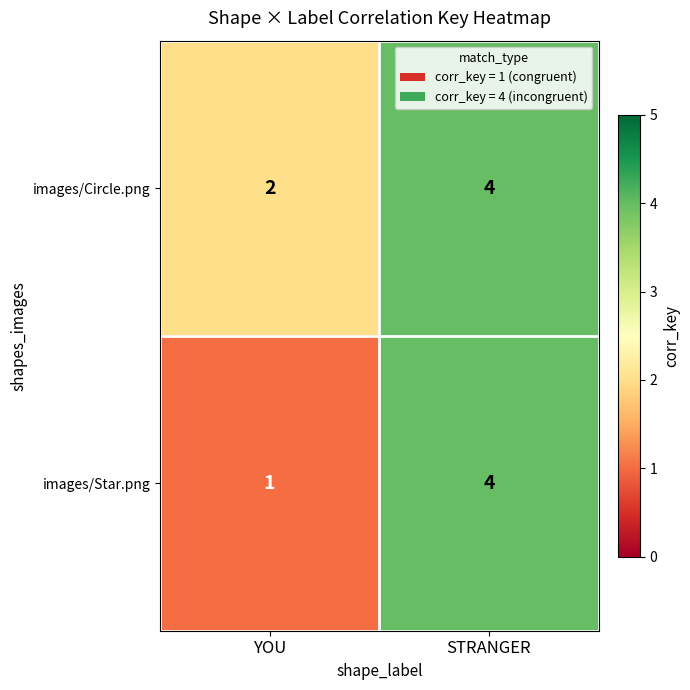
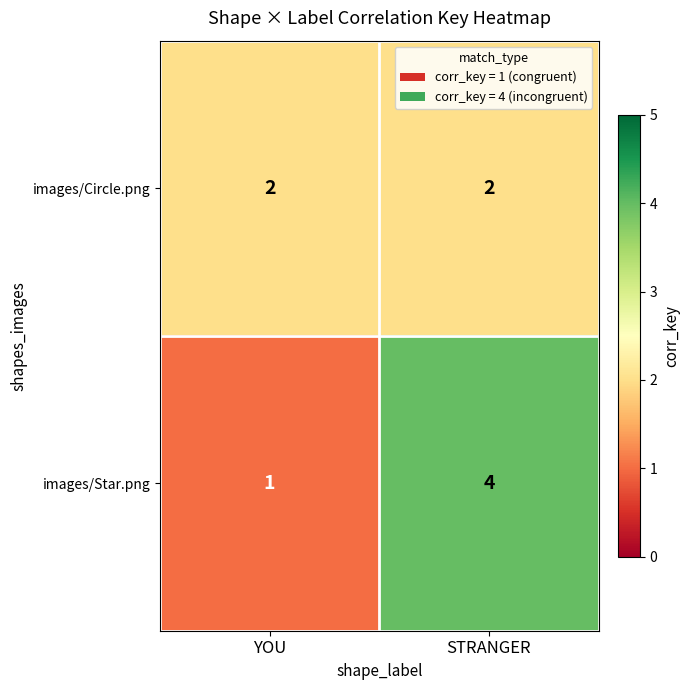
  {
    "images/Circle.png": {
      "YOU": 2,
-     "STRANGER": 4
+     "STRANGER": 2
    },
    "images/Star.png": {
      "YOU": 1,
      "STRANGER": 4
    }
  }
